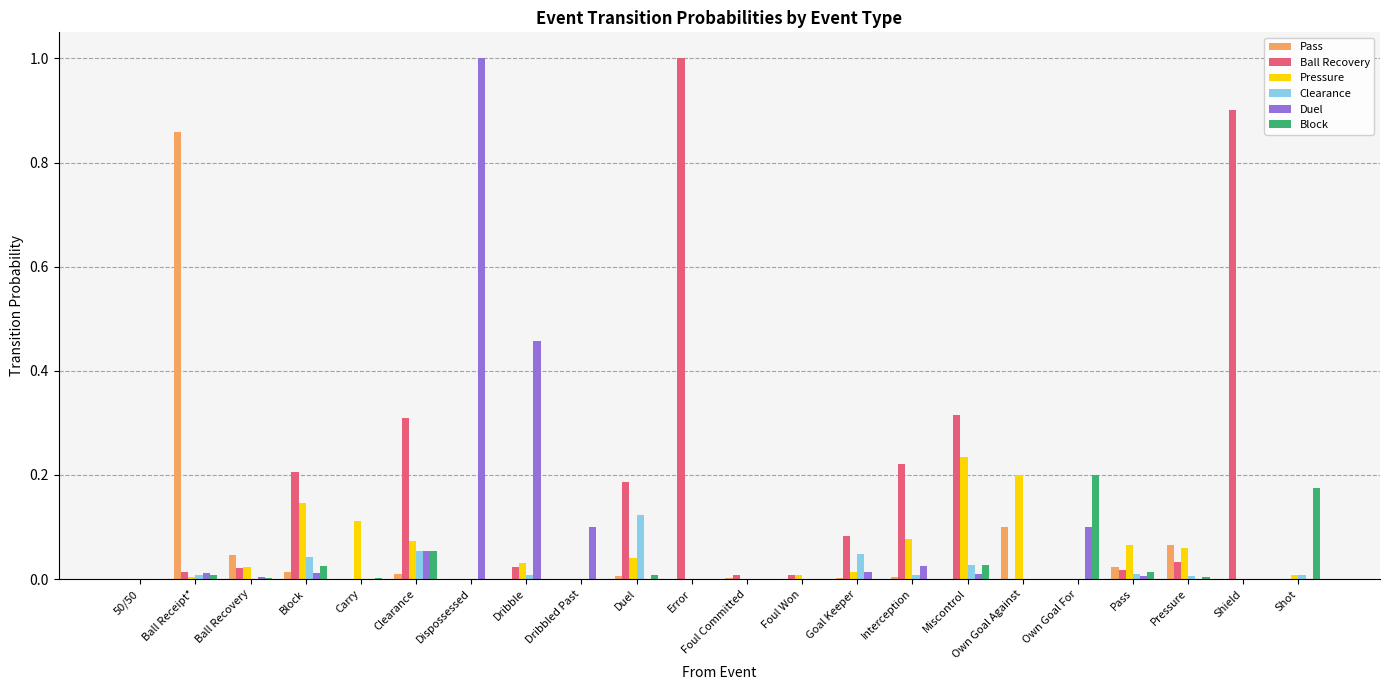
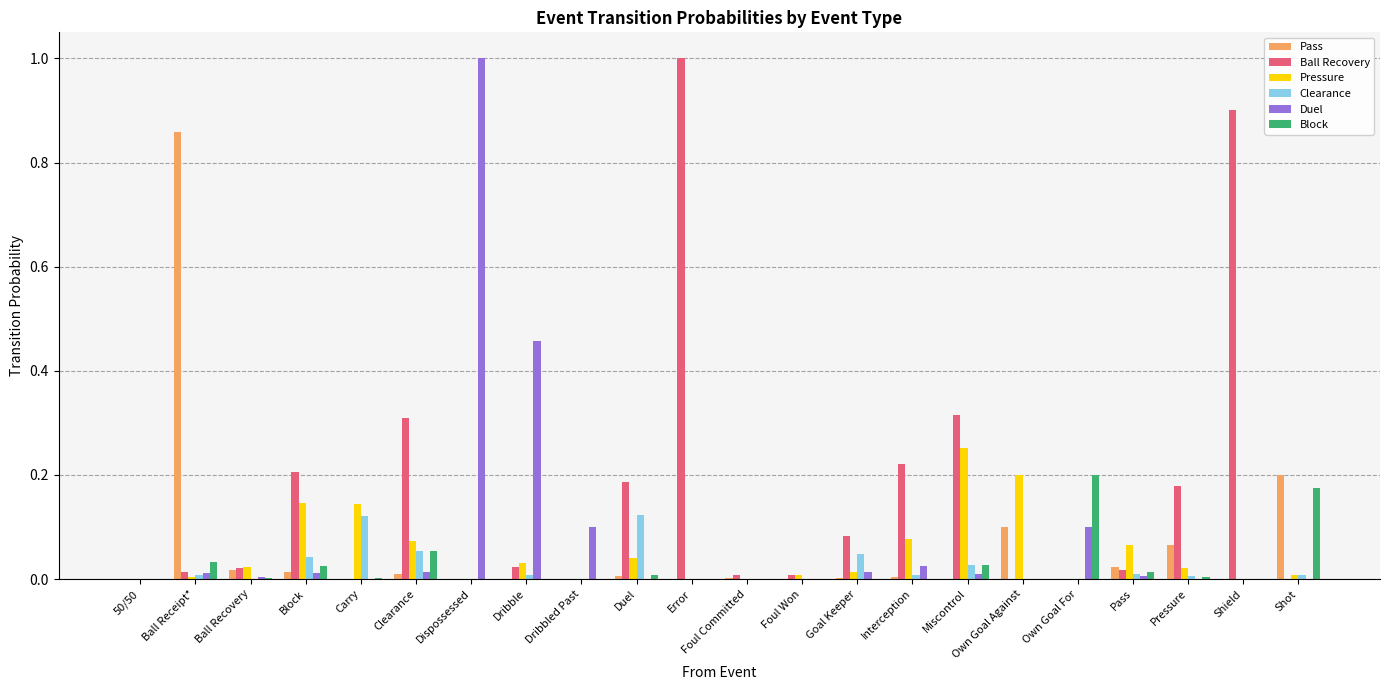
  {
    "Pass": {
      "50/50": 0.00,
      "Ball Receipt*": 0.86,
-     "Ball Recovery": 0.05,
+     "Ball Recovery": 0.02,
      "Block": 0.01,
      "Carry": 0.00,
      "Clearance": 0.01,
      "Dispossessed": 0.00,
      "Dribble": 0.00,
      "Dribbled Past": 0.00,
      "Duel": 0.01,
      "Foul Won": 0.00,
      "Miscontrol": 0.00,
      "Own Goal Against": 0.10,
      "Own Goal For": 0.00,
      "Pass": 0.02,
      "Pressure": 0.07,
-     "Shot": 0.0
+     "Shot": 0.2
    },
    "Ball Recovery": {
      "50/50": 0.00,
      "Ball Receipt*": 0.01,
      "Ball Recovery": 0.02,
      "Block": 0.21,
      "Carry": 0.00,
      "Clearance": 0.31,
      "Dispossessed": 0.00,
      "Dribble": 0.02,
      "Dribbled Past": 0.00,
      "Duel": 0.19,
      "Error": 1.00,
      "Foul Committed": 0.01,
      "Foul Won": 0.01,
      "Goal Keeper": 0.08,
      "Interception": 0.22,
      "Miscontrol": 0.32,
      "Own Goal Against": 0.00,
      "Own Goal For": 0.00,
      "Pass": 0.02,
-     "Pressure": 0.03,
+     "Pressure": 0.18,
      "Shield": 0.90,
      "Shot": 0.00
    },
    "Pressure": {
      "50/50": 0.00,
      "Ball Recovery": 0.02,
      "Block": 0.15,
-     "Carry": 0.11,
+     "Carry": 0.14,
      "Clearance": 0.07,
      "Dispossessed": 0.00,
      "Dribble": 0.03,
      "Dribbled Past": 0.00,
      "Duel": 0.04,
      "Error": 0.00,
      "Foul Committed": 0.00,
      "Foul Won": 0.01,
      "Goal Keeper": 0.01,
      "Interception": 0.08,
-     "Miscontrol": 0.23,
+     "Miscontrol": 0.25,
      "Own Goal Against": 0.20,
      "Own Goal For": 0.00,
      "Pass": 0.07,
-     "Pressure": 0.06,
+     "Pressure": 0.02,
      "Shield": 0.00,
      "Shot": 0.01
    },
    "Clearance": {
      "50/50": 0.00,
      "Ball Receipt*": 0.01,
      "Ball Recovery": 0.00,
      "Block": 0.04,
-     "Carry": 0.00,
+     "Carry": 0.12,
      "Clearance": 0.05,
      "Dispossessed": 0.00,
      "Dribble": 0.01,
      "Dribbled Past": 0.00,
      "Duel": 0.12,
      "Error": 0.00,
      "Foul Committed": 0.00,
      "Foul Won": 0.00,
      "Goal Keeper": 0.05,
      "Interception": 0.01,
      "Miscontrol": 0.03,
      "Own Goal Against": 0.00,
      "Own Goal For": 0.00,
      "Pass": 0.01,
      "Pressure": 0.01,
      "Shield": 0.00,
      "Shot": 0.01
    },
    "Duel": {
      "50/50": 0.00,
      "Ball Receipt*": 0.01,
      "Block": 0.01,
      "Carry": 0.00,
-     "Clearance": 0.05,
+     "Clearance": 0.01,
      "Dispossessed": 1.00,
      "Dribble": 0.46,
      "Dribbled Past": 0.10,
      "Duel": 0.00,
      "Error": 0.00,
      "Foul Committed": 0.00,
      "Foul Won": 0.00,
      "Goal Keeper": 0.01,
      "Interception": 0.03,
      "Miscontrol": 0.01,
      "Own Goal Against": 0.00,
      "Own Goal For": 0.10,
      "Pass": 0.01,
      "Shield": 0.00,
      "Shot": 0.00
    },
    "Block": {
      "50/50": 0.00,
-     "Ball Receipt*": 0.01,
+     "Ball Receipt*": 0.03,
      "Block": 0.02,
      "Clearance": 0.05,
      "Dispossessed": 0.00,
      "Dribble": 0.00,
      "Dribbled Past": 0.00,
      "Duel": 0.01,
      "Error": 0.00,
      "Foul Committed": 0.00,
      "Foul Won": 0.00,
      "Goal Keeper": 0.00,
      "Interception": 0.00,
      "Miscontrol": 0.03,
      "Own Goal Against": 0.00,
      "Own Goal For": 0.20,
      "Pass": 0.01,
      "Shield": 0.00,
      "Shot": 0.18
    }
  }
